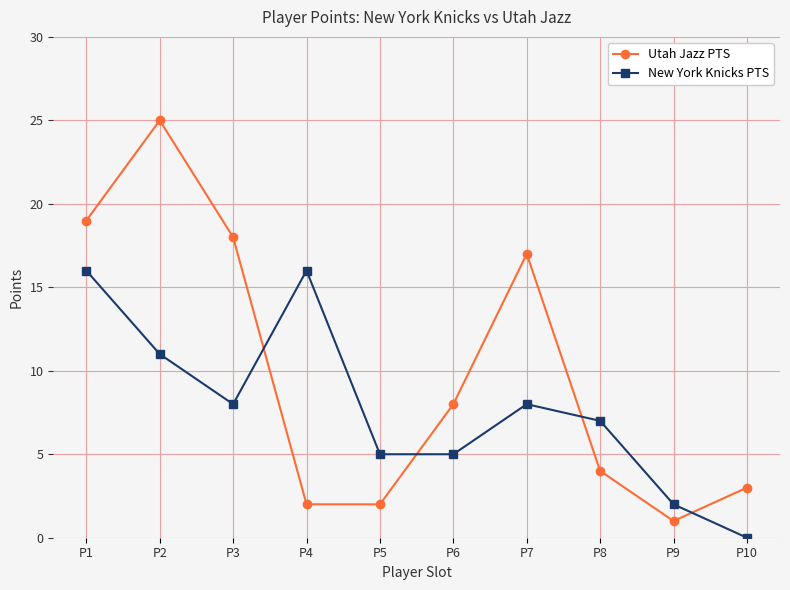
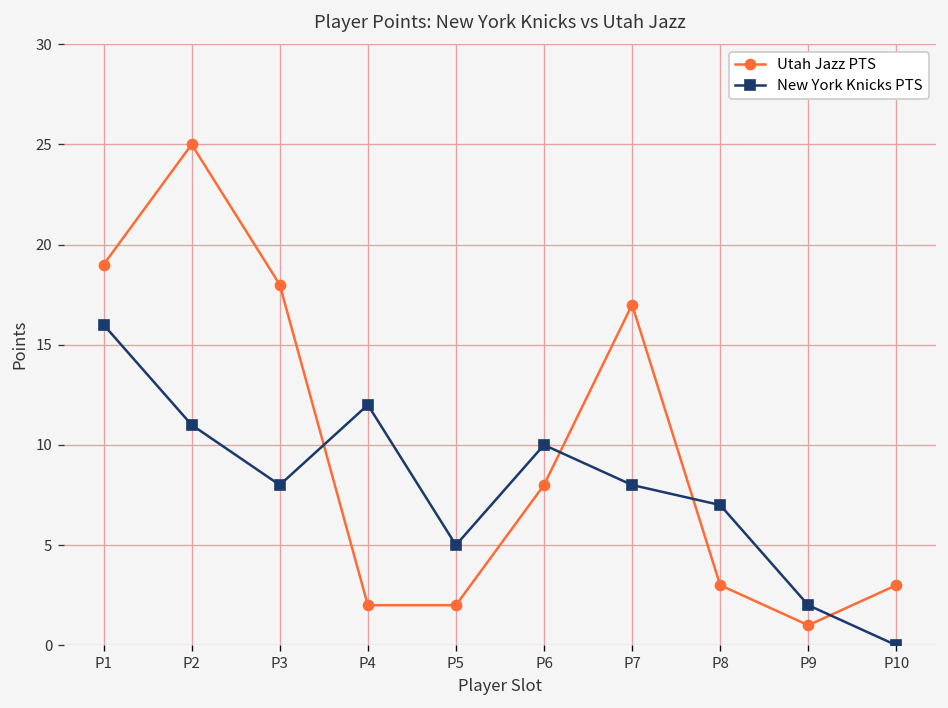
  {
    "Utah Jazz PTS": {
      "P1": 19,
      "P2": 25,
      "P3": 18,
      "P4": 2,
      "P5": 2,
      "P6": 8,
      "P7": 17,
-     "P8": 4,
+     "P8": 3,
      "P9": 1,
      "P10": 3
    },
    "New York Knicks PTS": {
      "P1": 16,
      "P2": 11,
      "P3": 8,
-     "P4": 16,
+     "P4": 12,
      "P5": 5,
-     "P6": 5,
+     "P6": 10,
      "P7": 8,
      "P8": 7,
      "P9": 2,
      "P10": 0
    }
  }
